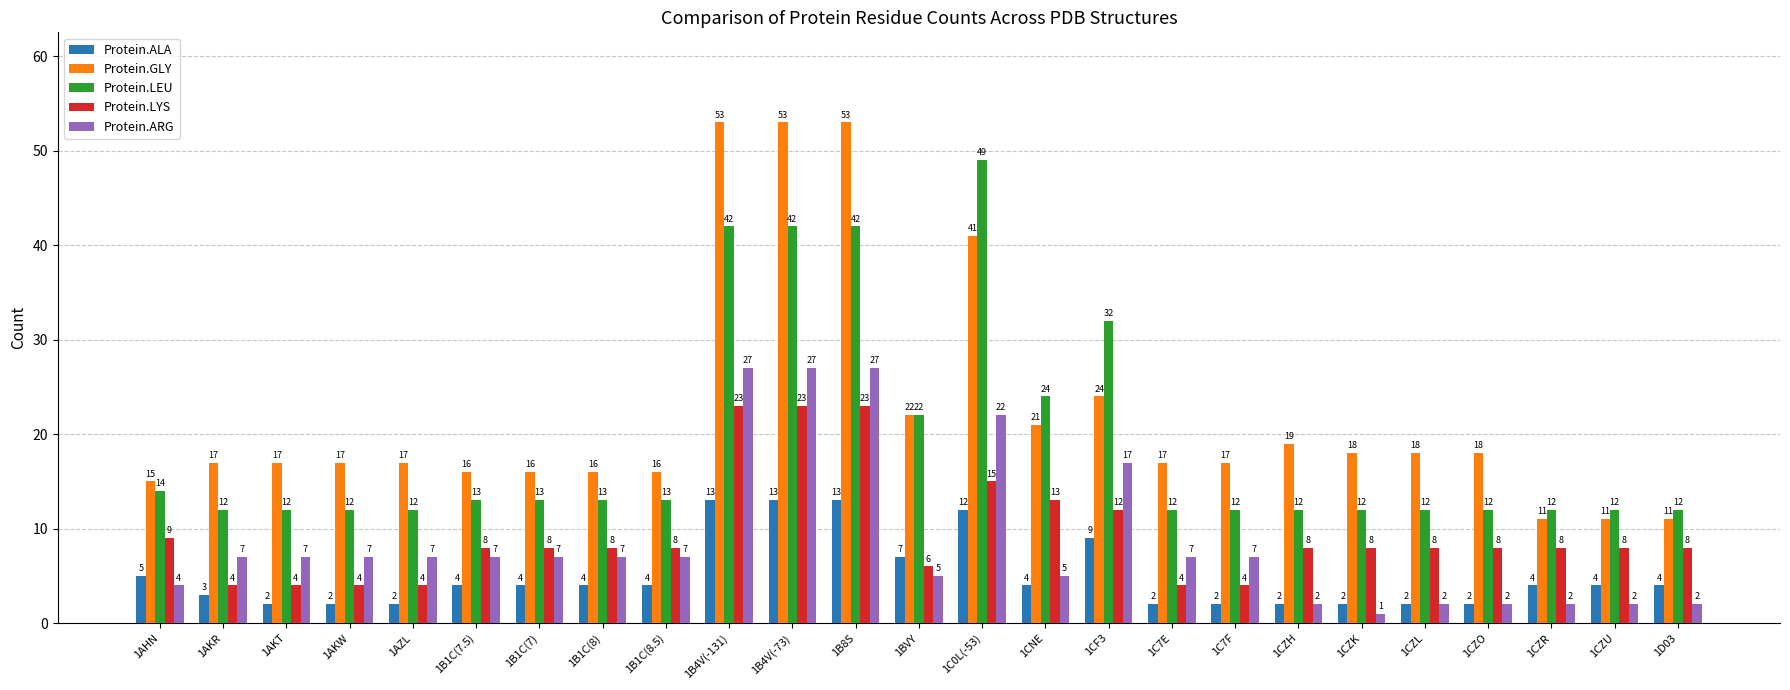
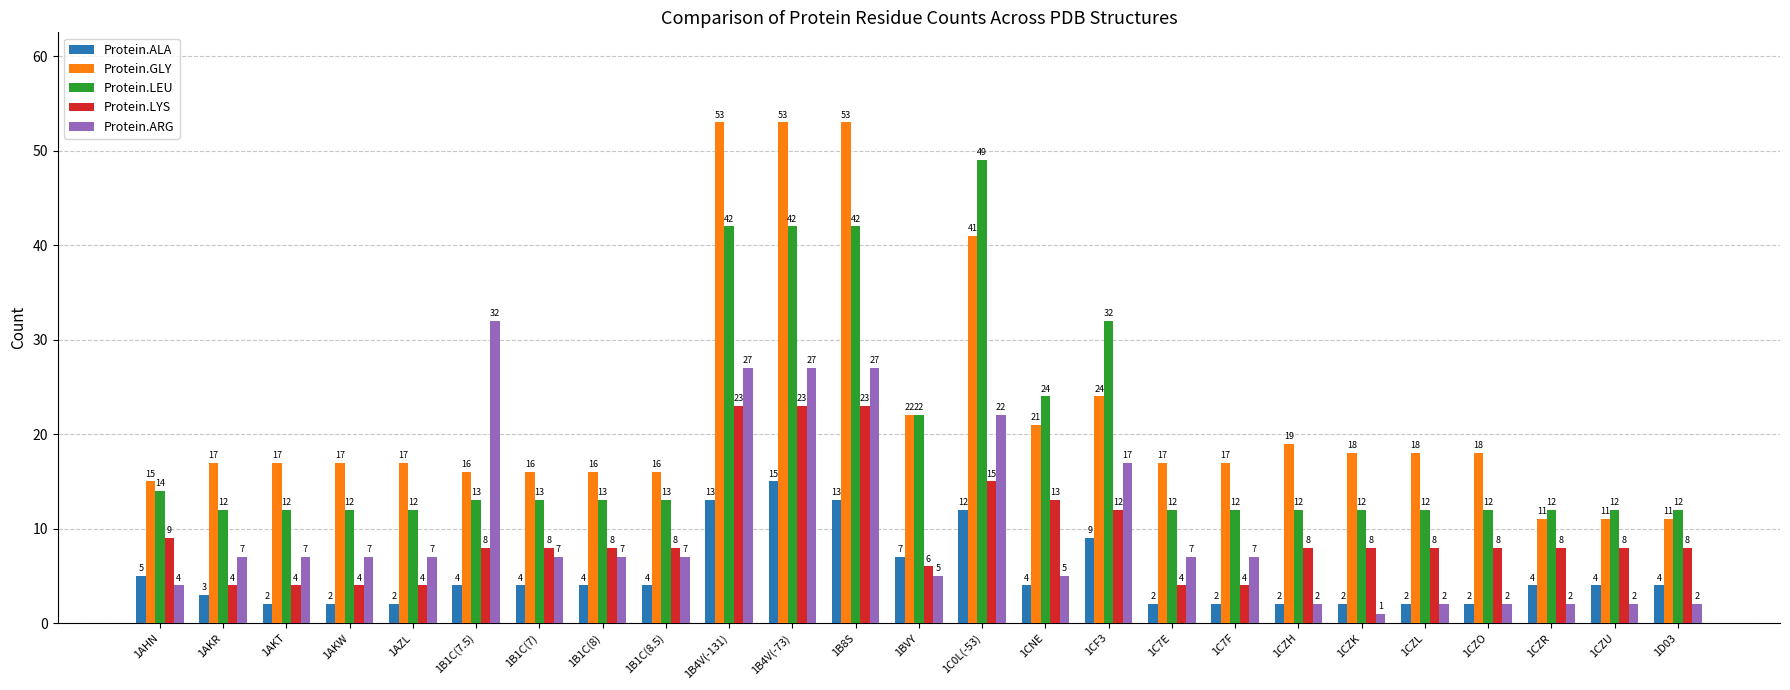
  {
    "Protein.ALA": {
      "1AHN": 5,
      "1AKR": 3,
      "1AKT": 2,
      "1AKW": 2,
      "1AZL": 2,
      "1B1C(7.5)": 4,
      "1B1C(7)": 4,
      "1B1C(8)": 4,
      "1B1C(8.5)": 4,
      "1B4V(-131)": 13,
-     "1B4V(-73)": 13,
+     "1B4V(-73)": 15,
      "1B8S": 13,
      "1BVY": 7,
      "1C0L(-53)": 12,
      "1CNE": 4,
      "1CF3": 9,
      "1C7E": 2,
      "1C7F": 2,
      "1CZH": 2,
      "1CZK": 2,
      "1CZL": 2,
      "1CZO": 2,
      "1CZR": 4,
      "1CZU": 4,
      "1D03": 4
    },
    "Protein.GLY": {
      "1AHN": 15,
      "1AKR": 17,
      "1AKT": 17,
      "1AKW": 17,
      "1AZL": 17,
      "1B1C(7.5)": 16,
      "1B1C(7)": 16,
      "1B1C(8)": 16,
      "1B1C(8.5)": 16,
      "1B4V(-131)": 53,
      "1B4V(-73)": 53,
      "1B8S": 53,
      "1BVY": 22,
      "1C0L(-53)": 41,
      "1CNE": 21,
      "1CF3": 24,
      "1C7E": 17,
      "1C7F": 17,
      "1CZH": 19,
      "1CZK": 18,
      "1CZL": 18,
      "1CZO": 18,
      "1CZR": 11,
      "1CZU": 11,
      "1D03": 11
    },
    "Protein.LEU": {
      "1AHN": 14,
      "1AKR": 12,
      "1AKT": 12,
      "1AKW": 12,
      "1AZL": 12,
      "1B1C(7.5)": 13,
      "1B1C(7)": 13,
      "1B1C(8)": 13,
      "1B1C(8.5)": 13,
      "1B4V(-131)": 42,
      "1B4V(-73)": 42,
      "1B8S": 42,
      "1BVY": 22,
      "1C0L(-53)": 49,
      "1CNE": 24,
      "1CF3": 32,
      "1C7E": 12,
      "1C7F": 12,
      "1CZH": 12,
      "1CZK": 12,
      "1CZL": 12,
      "1CZO": 12,
      "1CZR": 12,
      "1CZU": 12,
      "1D03": 12
    },
    "Protein.LYS": {
      "1AHN": 9,
      "1AKR": 4,
      "1AKT": 4,
      "1AKW": 4,
      "1AZL": 4,
      "1B1C(7.5)": 8,
      "1B1C(7)": 8,
      "1B1C(8)": 8,
      "1B1C(8.5)": 8,
      "1B4V(-131)": 23,
      "1B4V(-73)": 23,
      "1B8S": 23,
      "1BVY": 6,
      "1C0L(-53)": 15,
      "1CNE": 13,
      "1CF3": 12,
      "1C7E": 4,
      "1C7F": 4,
      "1CZH": 8,
      "1CZK": 8,
      "1CZL": 8,
      "1CZO": 8,
      "1CZR": 8,
      "1CZU": 8,
      "1D03": 8
    },
    "Protein.ARG": {
      "1AHN": 4,
      "1AKR": 7,
      "1AKT": 7,
      "1AKW": 7,
      "1AZL": 7,
-     "1B1C(7.5)": 7,
+     "1B1C(7.5)": 32,
      "1B1C(7)": 7,
      "1B1C(8)": 7,
      "1B1C(8.5)": 7,
      "1B4V(-131)": 27,
      "1B4V(-73)": 27,
      "1B8S": 27,
      "1BVY": 5,
      "1C0L(-53)": 22,
      "1CNE": 5,
      "1CF3": 17,
      "1C7E": 7,
      "1C7F": 7,
      "1CZH": 2,
      "1CZK": 1,
      "1CZL": 2,
      "1CZO": 2,
      "1CZR": 2,
      "1CZU": 2,
      "1D03": 2
    }
  }
